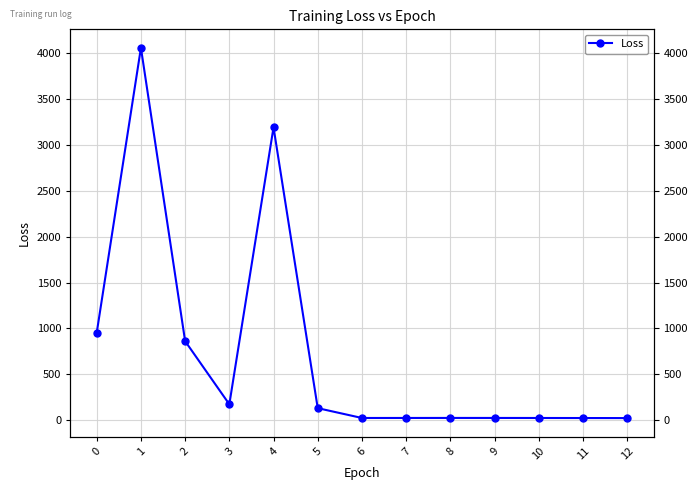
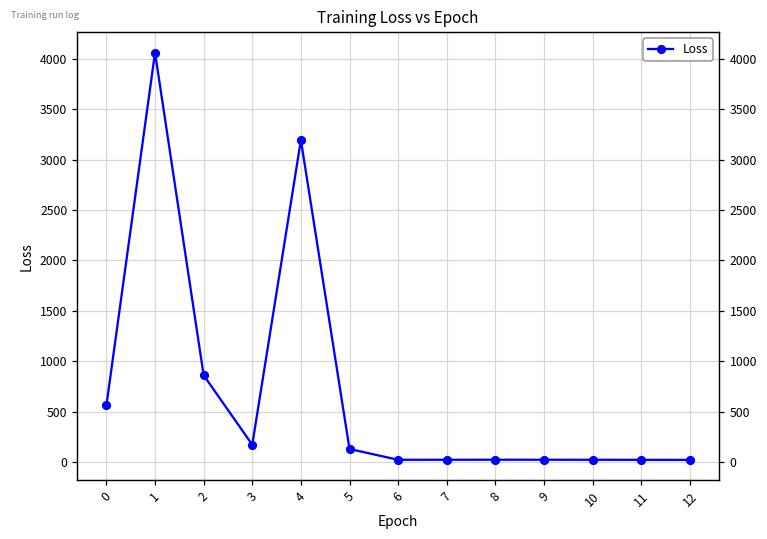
  {
-   "0": 1000,
+   "0": 600,
    "1": 4100,
    "2": 900,
    "3": 200,
    "4": 3200,
    "5": 100,
    "6": 0,
    "7": 0,
    "8": 0,
    "9": 0,
    "10": 0,
    "11": 0,
    "12": 0
  }
